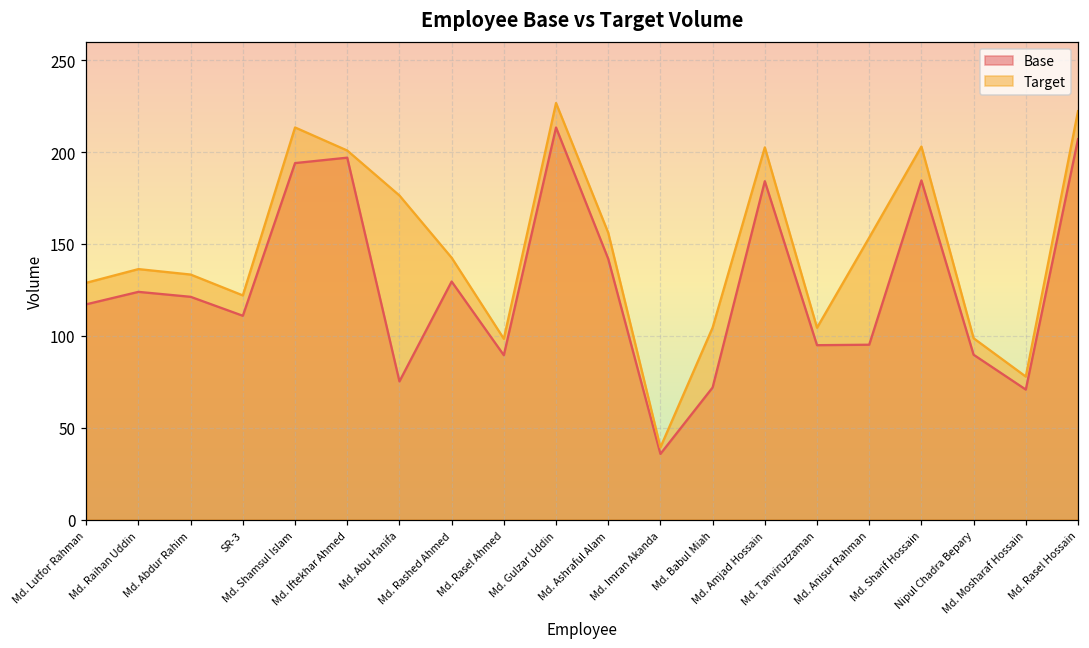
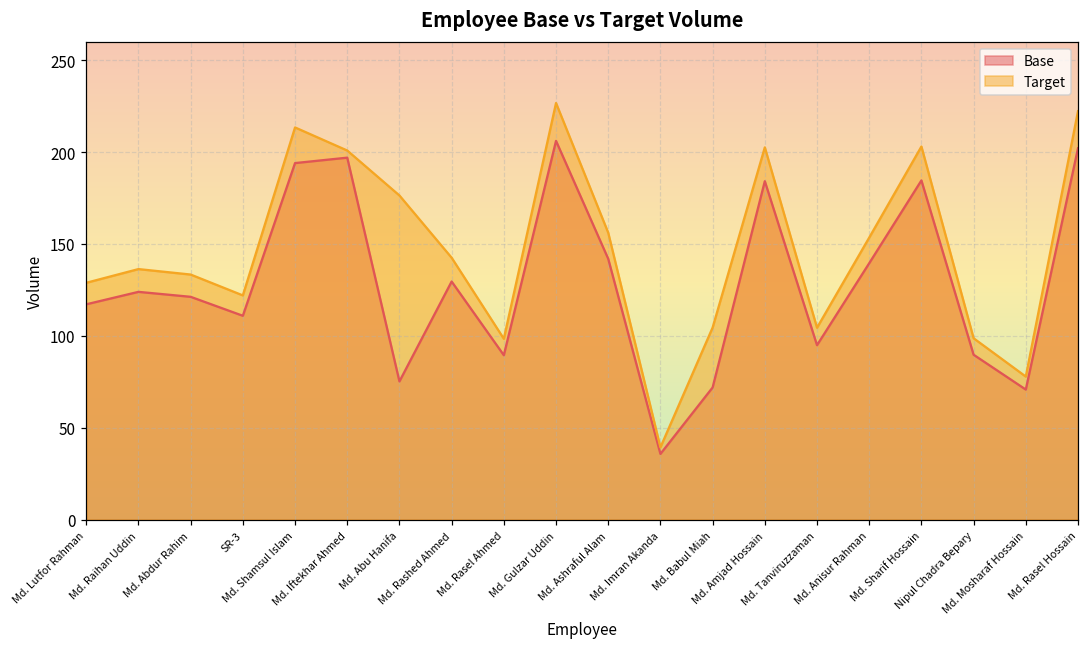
  {
    "Base": {
      "Md. Lutfor Rahman": 117,
      "Md. Raihan Uddin": 124,
      "Md. Abdur Rahim": 121,
      "SR-3": 111,
      "Md. Shamsul Islam": 194,
      "Md. Iftekhar Ahmed": 197,
      "Md. Abu Hanifa": 75,
      "Md. Rashed Ahmed": 130,
      "Md. Rasel Ahmed": 89,
-     "Md. Gulzar Uddin": 213,
+     "Md. Gulzar Uddin": 206,
      "Md. Ashraful Alam": 142,
      "Md. Imran Akanda": 36,
      "Md. Babul Miah": 72,
      "Md. Amjad Hossain": 184,
      "Md. Tanviruzzaman": 95,
-     "Md. Anisur Rahman": 95,
+     "Md. Anisur Rahman": 139,
      "Md. Sharif Hossain": 185,
      "Nipul Chadra Bepary": 90,
      "Md. Mosharaf Hossain": 71,
-     "Md. Rasel Hossain": 207
+     "Md. Rasel Hossain": 202
    },
    "Target": {
      "Md. Lutfor Rahman": 129,
      "Md. Raihan Uddin": 136,
      "Md. Abdur Rahim": 133,
      "SR-3": 122,
      "Md. Shamsul Islam": 213,
      "Md. Iftekhar Ahmed": 201,
      "Md. Abu Hanifa": 176,
      "Md. Rashed Ahmed": 142,
      "Md. Rasel Ahmed": 98,
      "Md. Gulzar Uddin": 227,
      "Md. Ashraful Alam": 156,
      "Md. Imran Akanda": 39,
      "Md. Babul Miah": 104,
      "Md. Amjad Hossain": 203,
      "Md. Tanviruzzaman": 104,
      "Md. Anisur Rahman": 153,
      "Md. Sharif Hossain": 203,
      "Nipul Chadra Bepary": 99,
      "Md. Mosharaf Hossain": 78,
      "Md. Rasel Hossain": 222
    }
  }
